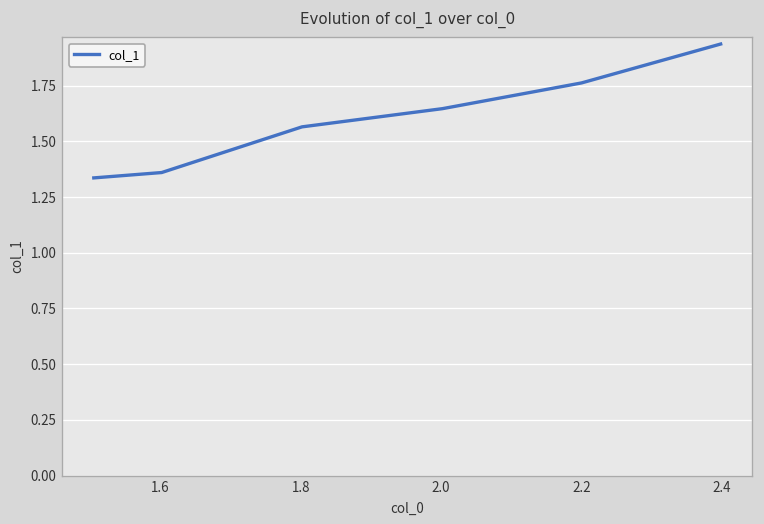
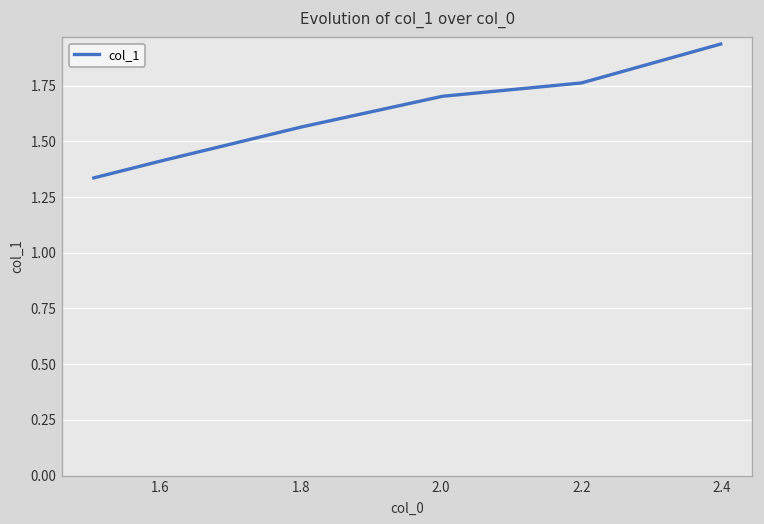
  {
-   "1.6": 1.36,
+   "1.6": 1.41,
    "1.8": 1.57,
-   "2.0": 1.65,
+   "2.0": 1.70,
    "2.2": 1.76,
    "2.4": 1.94
  }
